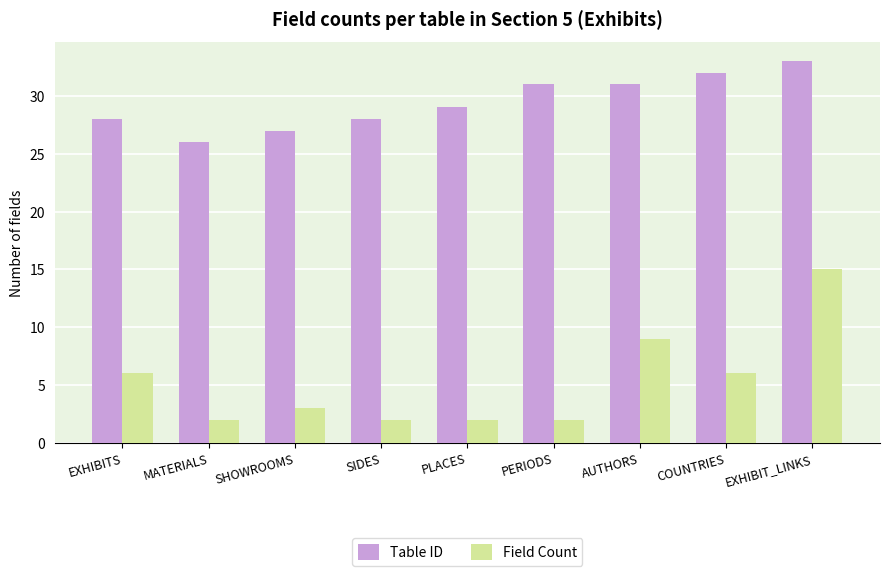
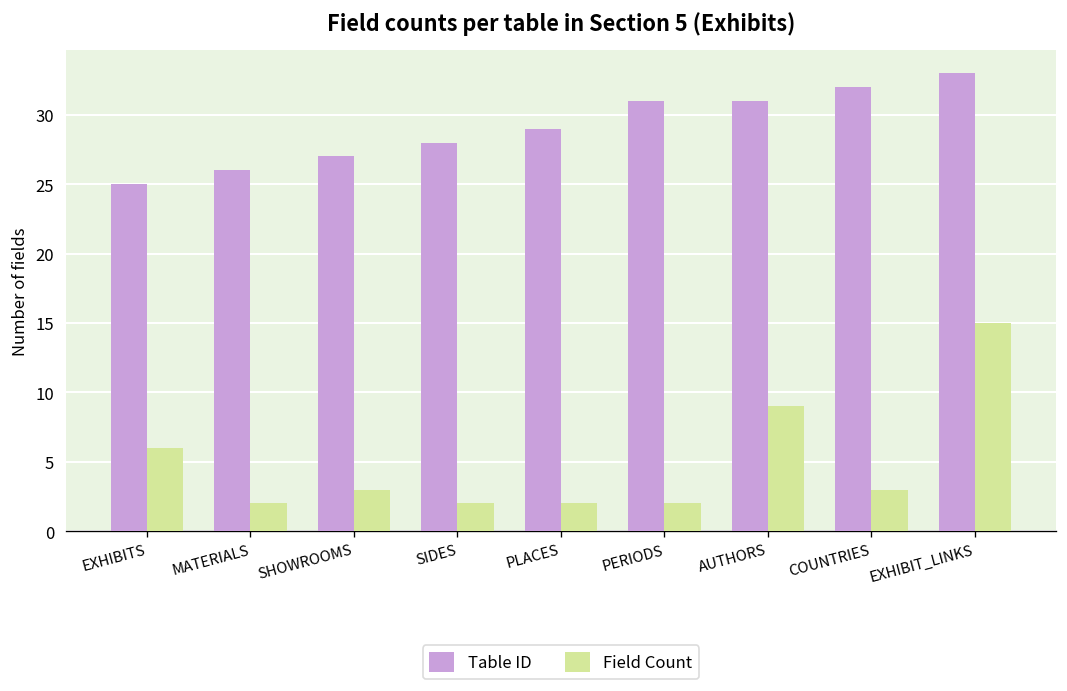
  {
    "Table ID": {
-     "EXHIBITS": 28,
+     "EXHIBITS": 25,
      "MATERIALS": 26,
      "SHOWROOMS": 27,
      "SIDES": 28,
      "PLACES": 29,
      "PERIODS": 31,
      "AUTHORS": 31,
      "COUNTRIES": 32,
      "EXHIBIT_LINKS": 33
    },
    "Field Count": {
      "EXHIBITS": 6,
      "MATERIALS": 2,
      "SHOWROOMS": 3,
      "SIDES": 2,
      "PLACES": 2,
      "PERIODS": 2,
      "AUTHORS": 9,
-     "COUNTRIES": 6,
+     "COUNTRIES": 3,
      "EXHIBIT_LINKS": 15
    }
  }
